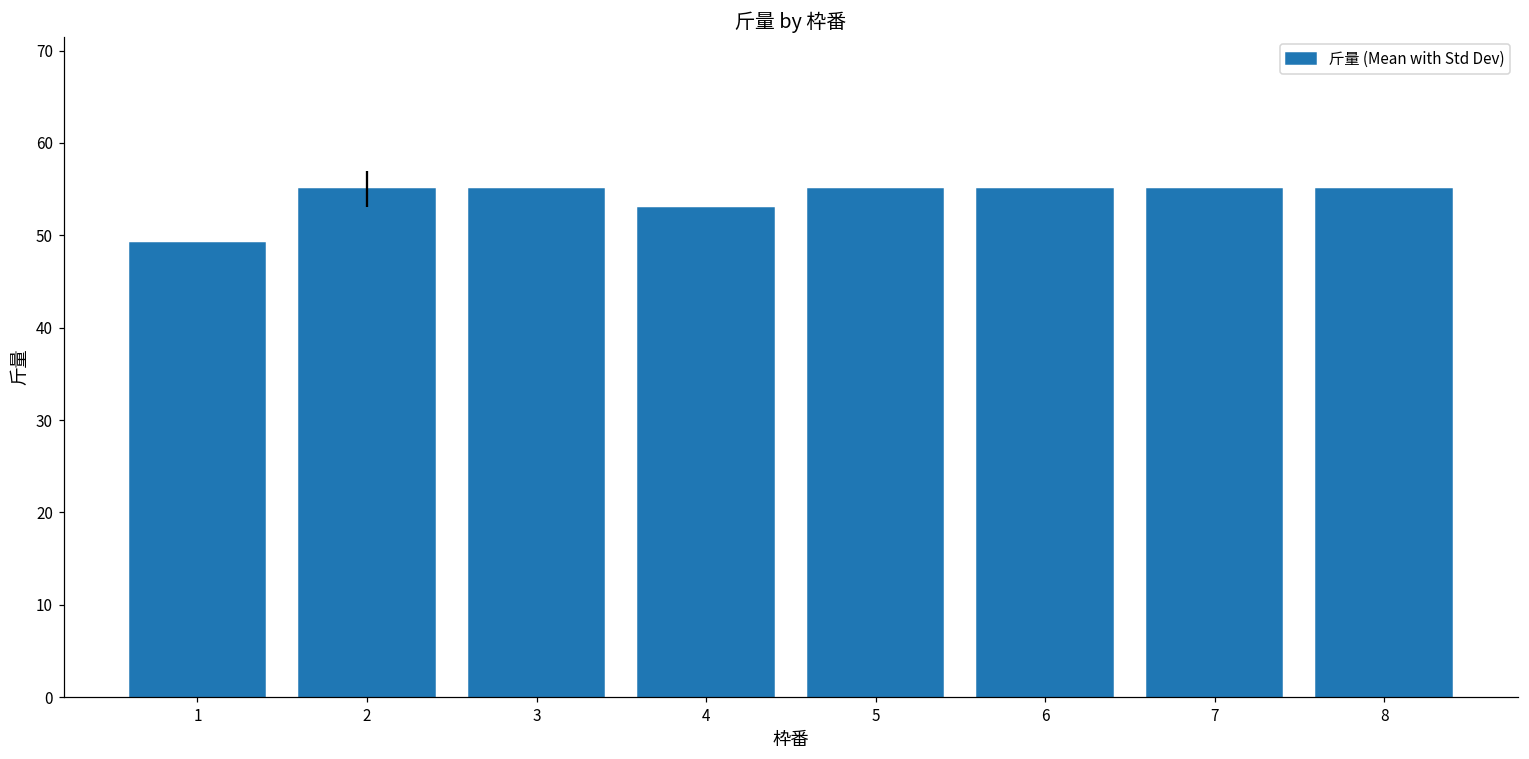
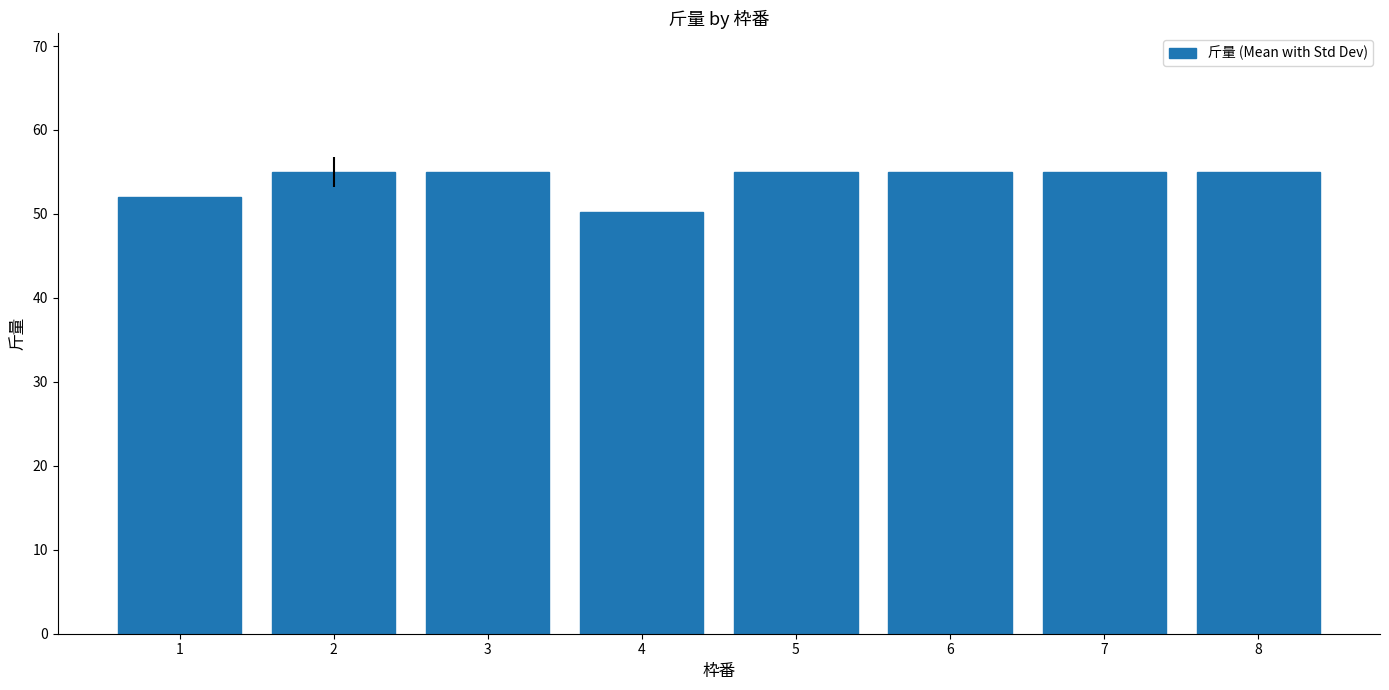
  {
-   "1": 49,
+   "1": 52,
    "2": 55,
    "3": 55,
-   "4": 53,
+   "4": 50,
    "5": 55,
    "6": 55,
    "7": 55,
    "8": 55
  }
